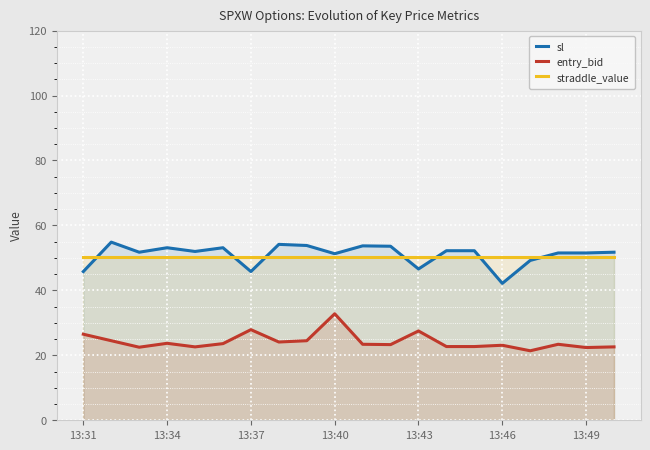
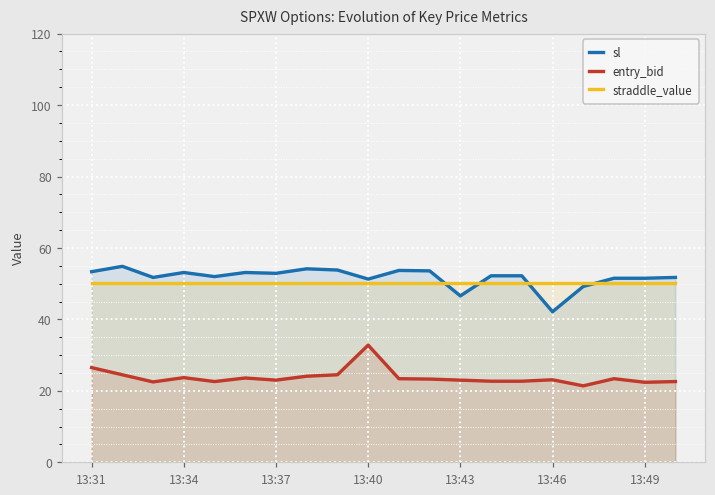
  {
    "sl": {
-     "13:31": 46,
+     "13:31": 53,
      "13:34": 53,
-     "13:37": 46,
+     "13:37": 53,
      "13:40": 51,
      "13:43": 47,
      "13:46": 42,
      "13:49": 52
    },
    "entry_bid": {
      "13:31": 27,
      "13:34": 24,
-     "13:37": 28,
+     "13:37": 23,
      "13:40": 33,
-     "13:43": 28,
+     "13:43": 23,
      "13:46": 23,
      "13:49": 22
    },
    "straddle_value": {
      "13:31": 50,
      "13:34": 50,
      "13:37": 50,
      "13:40": 50,
      "13:43": 50,
      "13:46": 50,
      "13:49": 50
    }
  }
